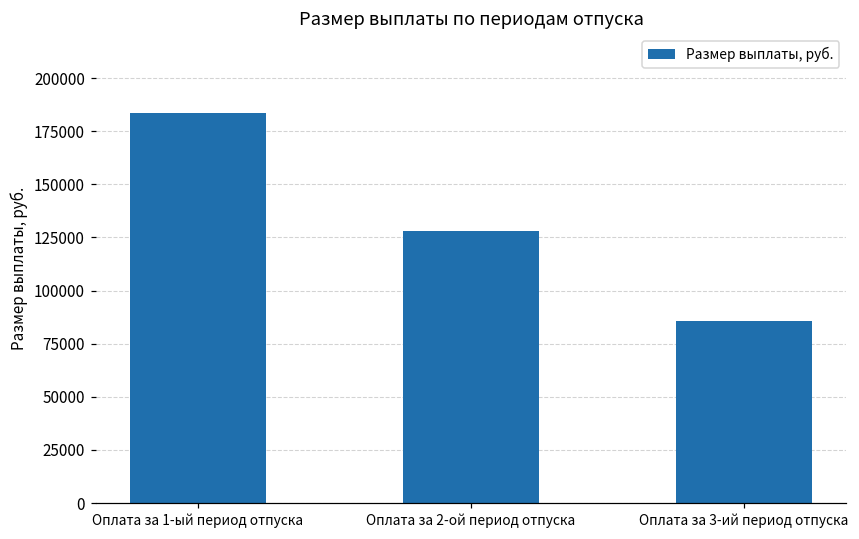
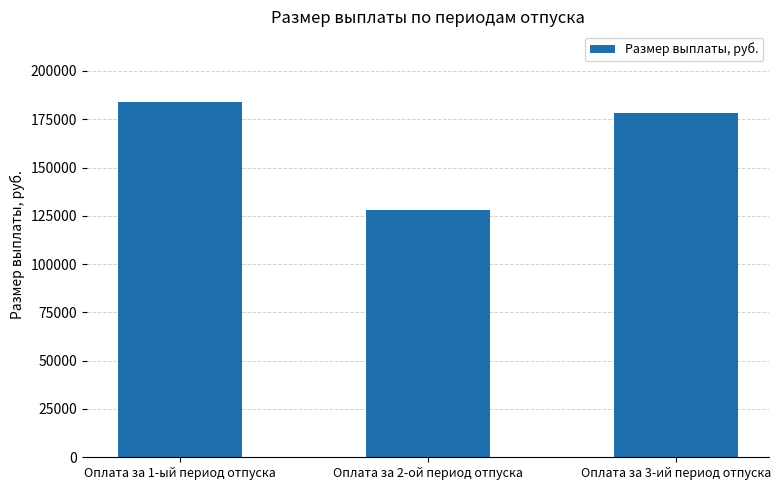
  {
    "Оплата за 1-ый период отпуска": 184000,
    "Оплата за 2-ой период отпуска": 128000,
-   "Оплата за 3-ий период отпуска": 86000
+   "Оплата за 3-ий период отпуска": 178000
  }
